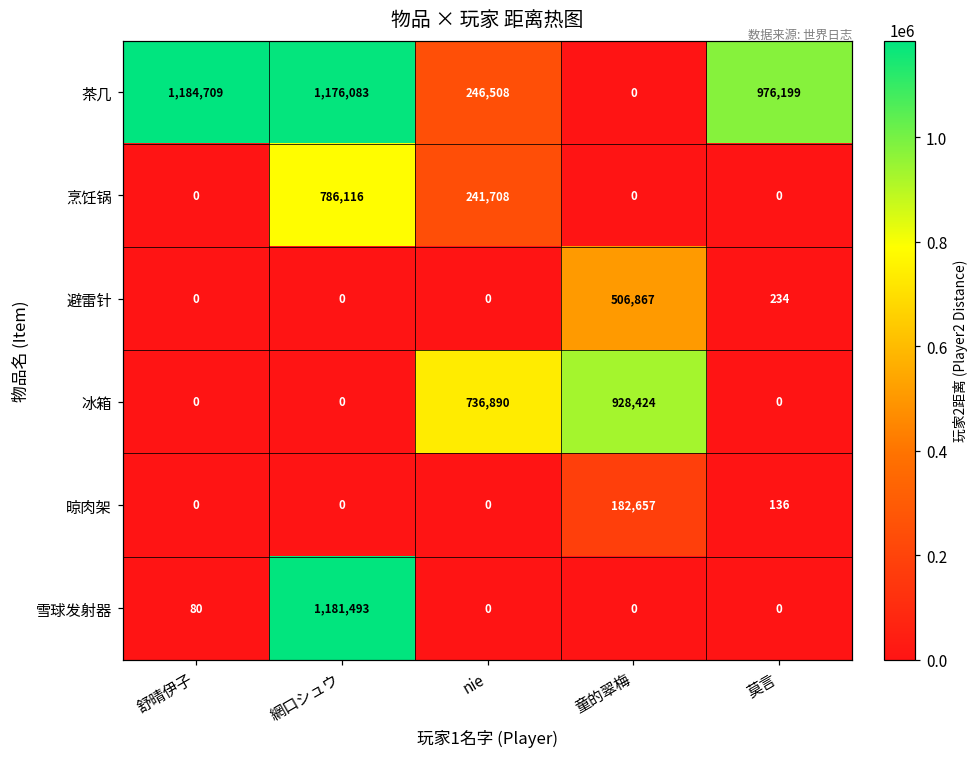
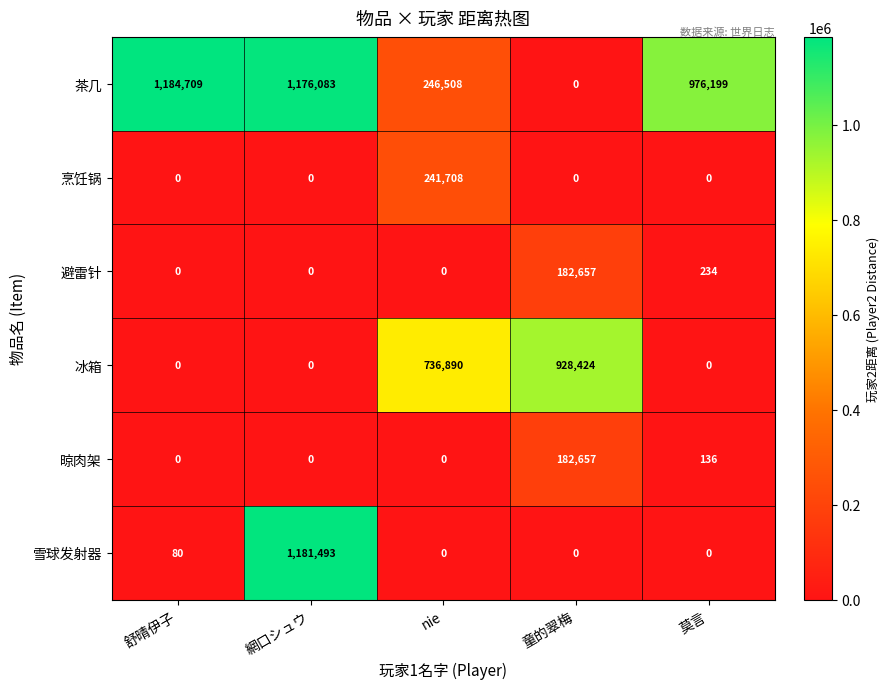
  {
    "茶几": {
      "舒晴伊子": "1,184,709",
      "網口シュウ": "1,176,083",
      "nie": "246,508",
      "童的翠梅": "0",
      "莫言": "976,199"
    },
    "烹饪锅": {
      "舒晴伊子": "0",
-     "網口シュウ": "786,116",
+     "網口シュウ": "0",
      "nie": "241,708",
      "童的翠梅": "0",
      "莫言": "0"
    },
    "避雷针": {
      "舒晴伊子": "0",
      "網口シュウ": "0",
      "nie": "0",
-     "童的翠梅": "506,867",
+     "童的翠梅": "182,657",
      "莫言": "234"
    },
    "冰箱": {
      "舒晴伊子": "0",
      "網口シュウ": "0",
      "nie": "736,890",
      "童的翠梅": "928,424",
      "莫言": "0"
    },
    "晾肉架": {
      "舒晴伊子": "0",
      "網口シュウ": "0",
      "nie": "0",
      "童的翠梅": "182,657",
      "莫言": "136"
    },
    "雪球发射器": {
      "舒晴伊子": "80",
      "網口シュウ": "1,181,493",
      "nie": "0",
      "童的翠梅": "0",
      "莫言": "0"
    }
  }
